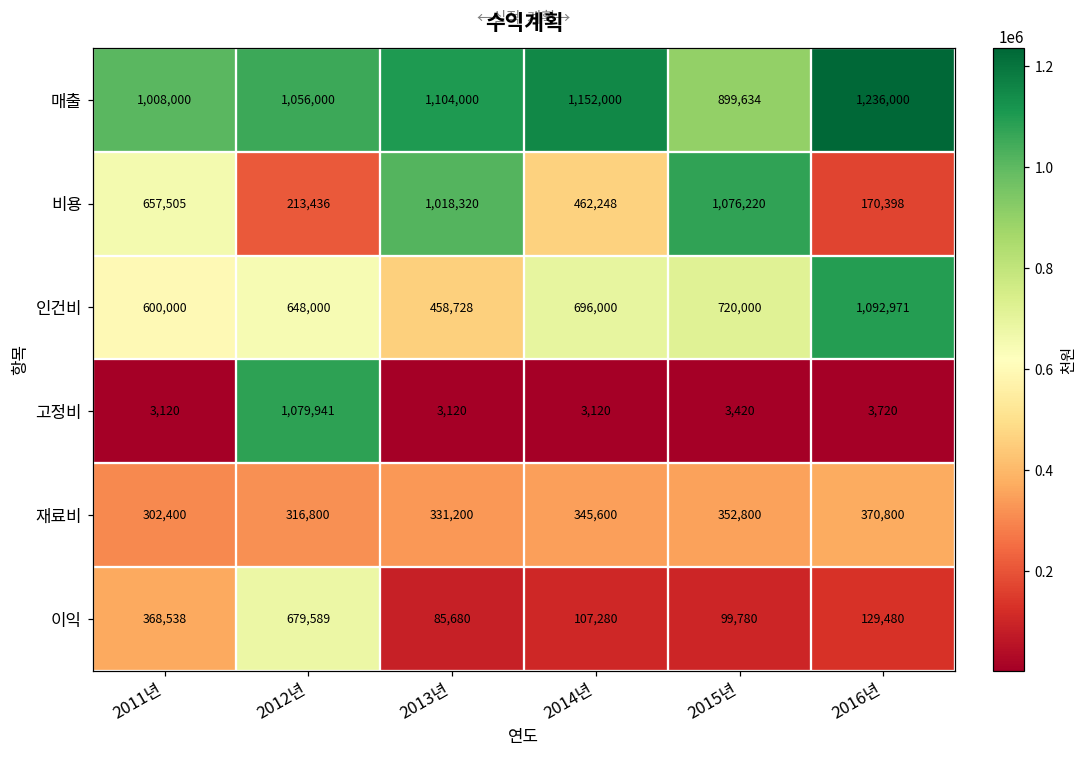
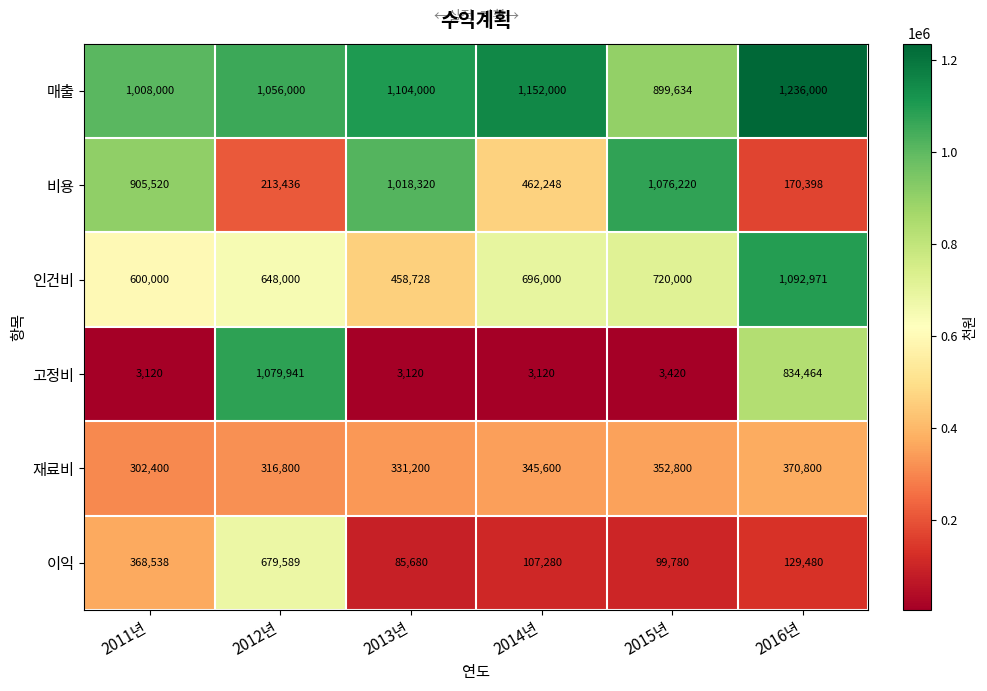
  {
    "매출": {
      "2011년": "1,008,000",
      "2012년": "1,056,000",
      "2013년": "1,104,000",
      "2014년": "1,152,000",
      "2015년": "899,634",
      "2016년": "1,236,000"
    },
    "비용": {
-     "2011년": "657,505",
+     "2011년": "905,520",
      "2012년": "213,436",
      "2013년": "1,018,320",
      "2014년": "462,248",
      "2015년": "1,076,220",
      "2016년": "170,398"
    },
    "인건비": {
      "2011년": "600,000",
      "2012년": "648,000",
      "2013년": "458,728",
      "2014년": "696,000",
      "2015년": "720,000",
      "2016년": "1,092,971"
    },
    "고정비": {
      "2011년": "3,120",
      "2012년": "1,079,941",
      "2013년": "3,120",
      "2014년": "3,120",
      "2015년": "3,420",
-     "2016년": "3,720"
+     "2016년": "834,464"
    },
    "재료비": {
      "2011년": "302,400",
      "2012년": "316,800",
      "2013년": "331,200",
      "2014년": "345,600",
      "2015년": "352,800",
      "2016년": "370,800"
    },
    "이익": {
      "2011년": "368,538",
      "2012년": "679,589",
      "2013년": "85,680",
      "2014년": "107,280",
      "2015년": "99,780",
      "2016년": "129,480"
    }
  }
